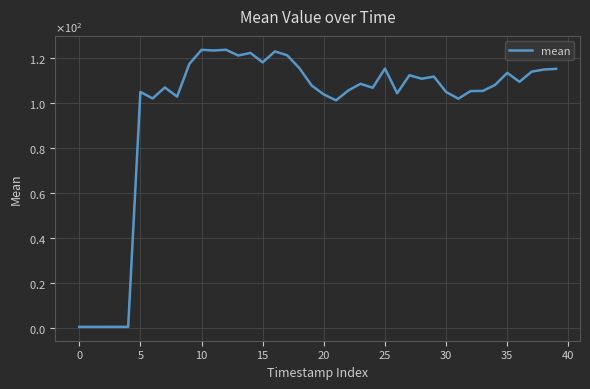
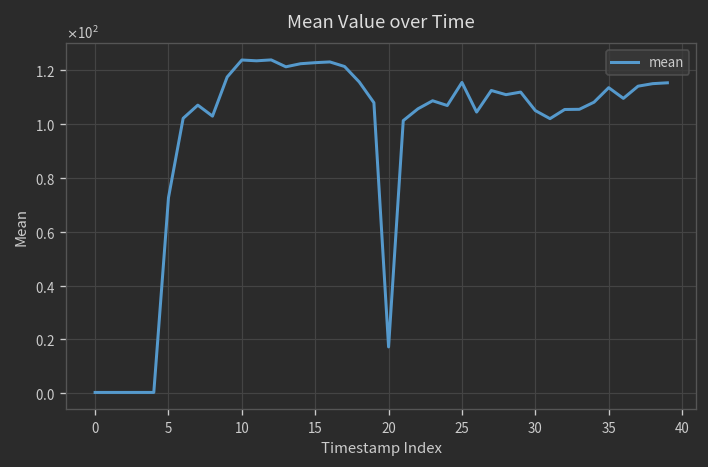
  {
    "0": 0,
-   "5": 105,
+   "5": 73,
    "10": 124,
-   "15": 118,
-   "20": 104,
+   "15": 123,
+   "20": 17,
    "25": 115,
    "30": 105,
    "35": 113
  }
